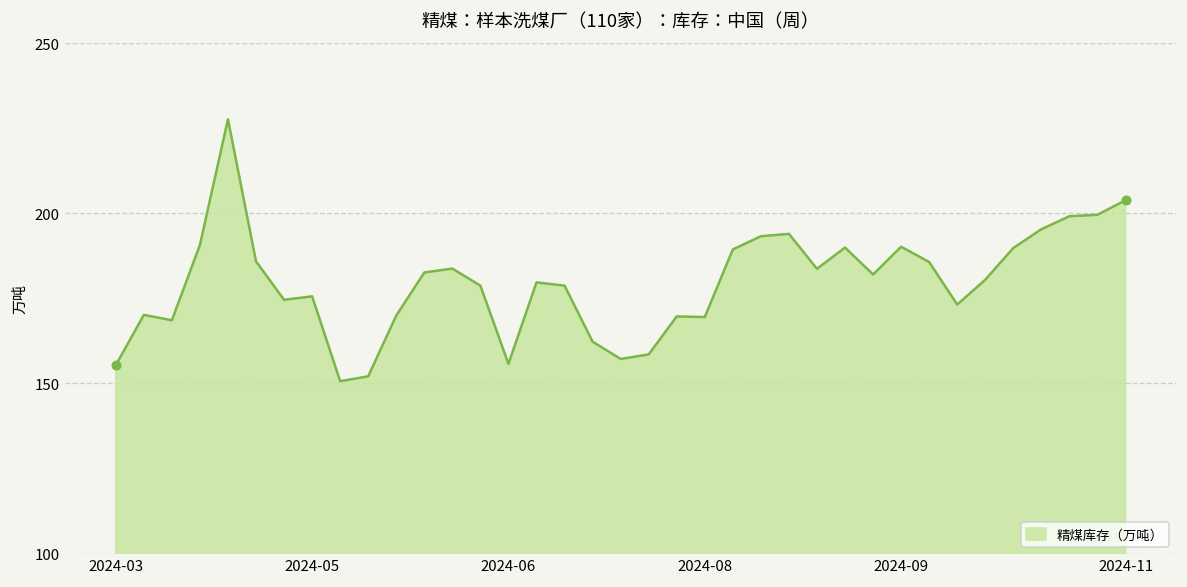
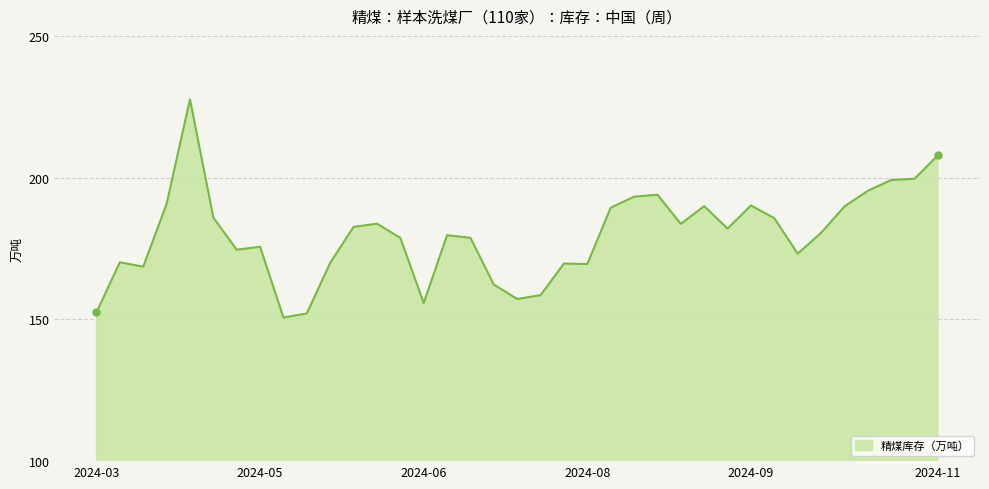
  {
    "精煤库存（万吨）": {
-     "2024-03": 155,
+     "2024-03": 152,
      "2024-05": 176,
      "2024-06": 156,
      "2024-08": 170,
      "2024-09": 190,
-     "2024-11": 204
+     "2024-11": 208
    }
  }
